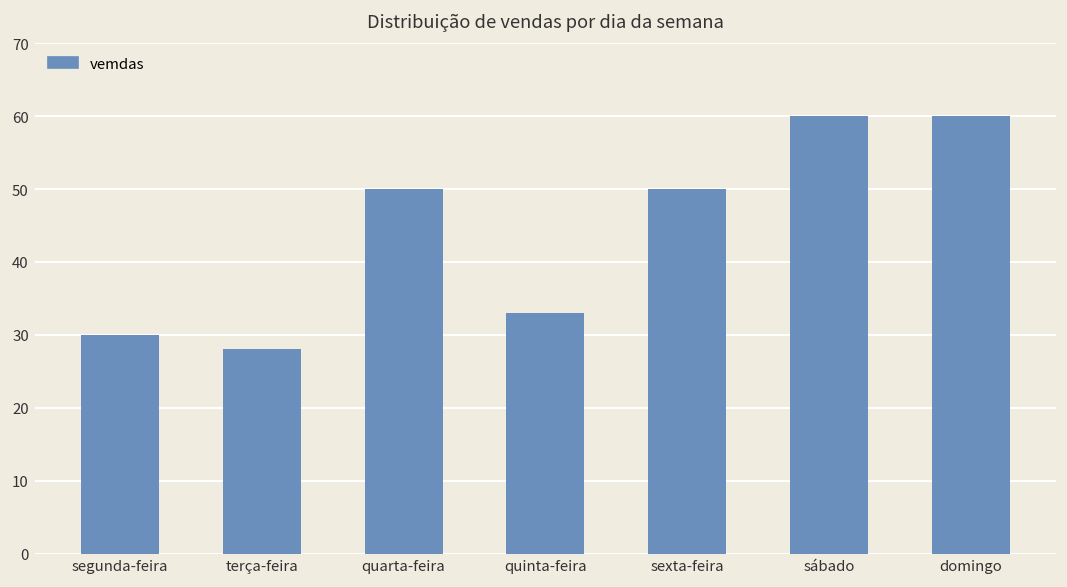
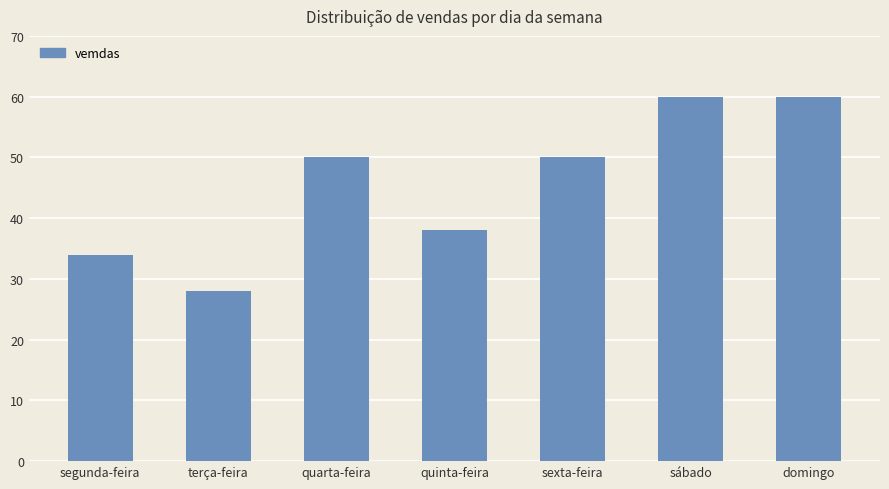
  {
-   "segunda-feira": 30,
+   "segunda-feira": 34,
    "terça-feira": 28,
    "quarta-feira": 50,
-   "quinta-feira": 33,
+   "quinta-feira": 38,
    "sexta-feira": 50,
    "sábado": 60,
    "domingo": 60
  }
